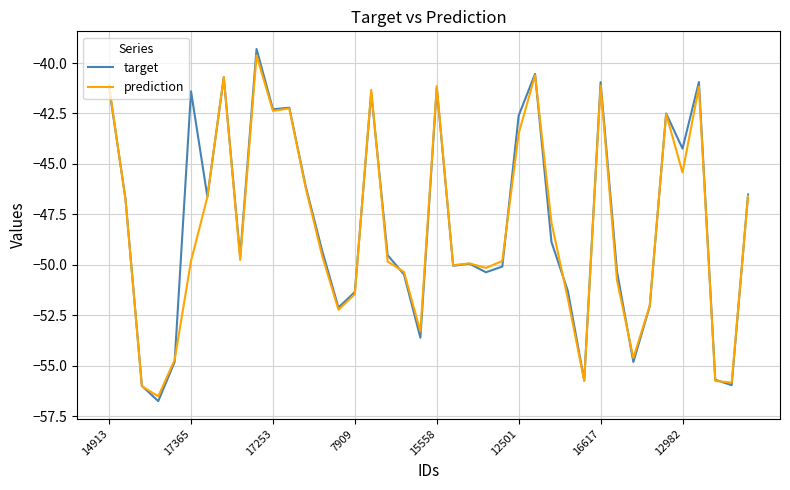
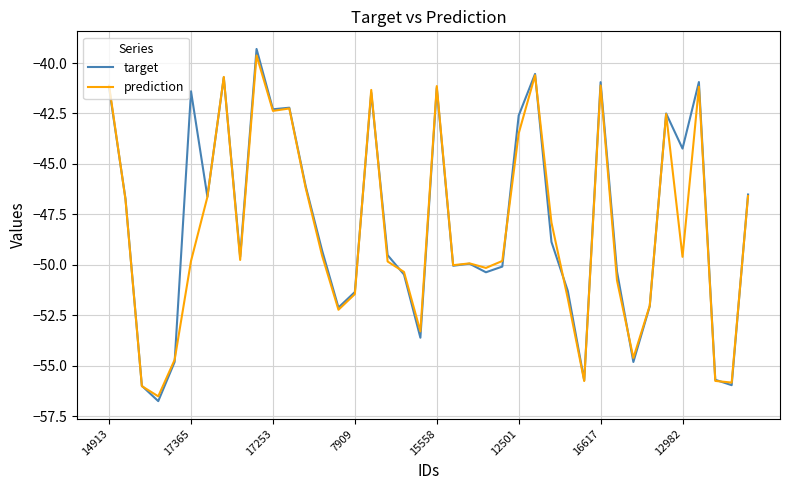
  {
    "target": {
      "17365": -41.4,
      "12501": -42.6,
      "16617": -40.9,
      "12982": -44.2
    },
    "prediction": {
      "17365": -49.8,
      "12501": -43.5,
      "16617": -41.1,
-     "12982": -45.4
+     "12982": -49.6
    }
  }
